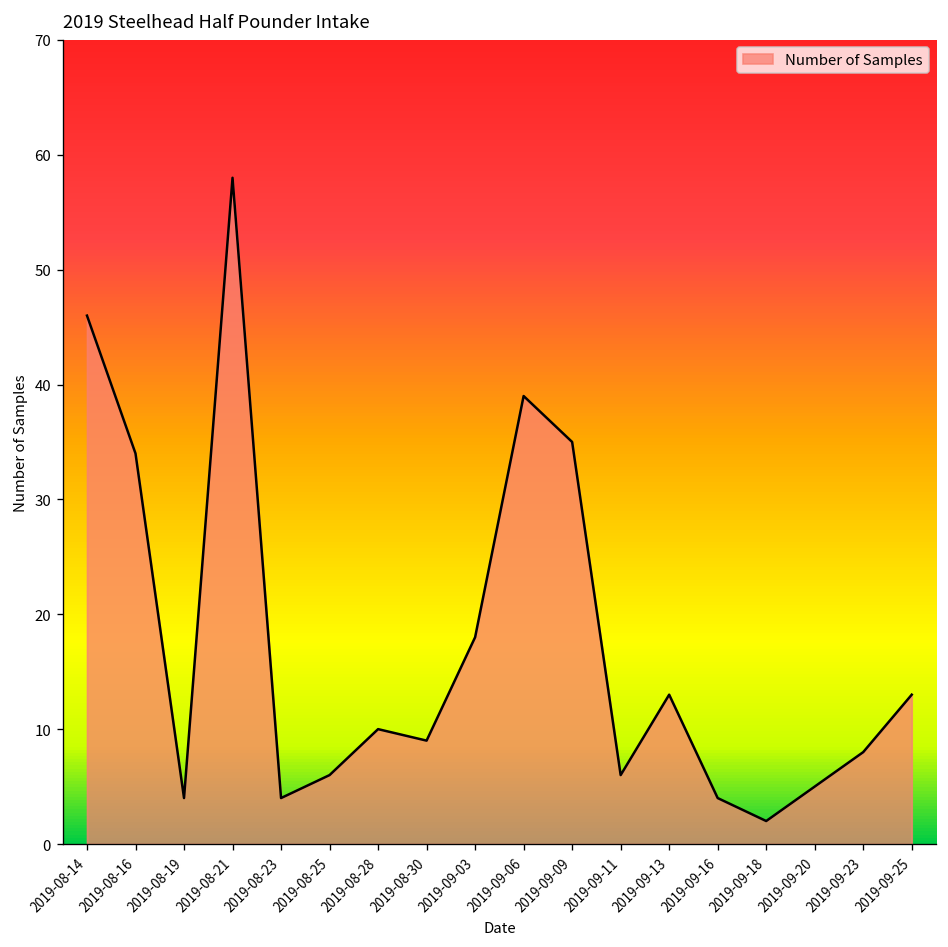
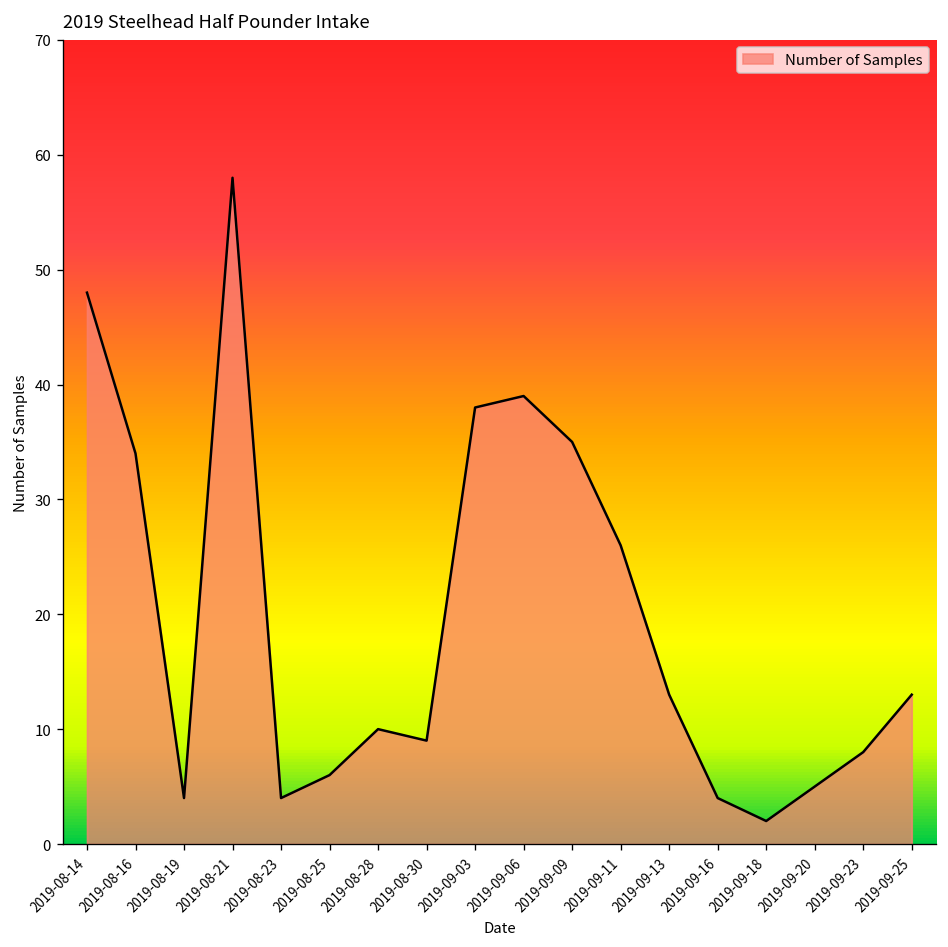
  {
-   "2019-08-14": 46,
+   "2019-08-14": 48,
    "2019-08-16": 34,
    "2019-08-19": 4,
    "2019-08-21": 58,
    "2019-08-23": 4,
    "2019-08-25": 6,
    "2019-08-28": 10,
    "2019-08-30": 9,
-   "2019-09-03": 18,
+   "2019-09-03": 38,
    "2019-09-06": 39,
    "2019-09-09": 35,
-   "2019-09-11": 6,
+   "2019-09-11": 26,
    "2019-09-13": 13,
    "2019-09-16": 4,
    "2019-09-18": 2,
    "2019-09-20": 5,
    "2019-09-23": 8,
    "2019-09-25": 13
  }
